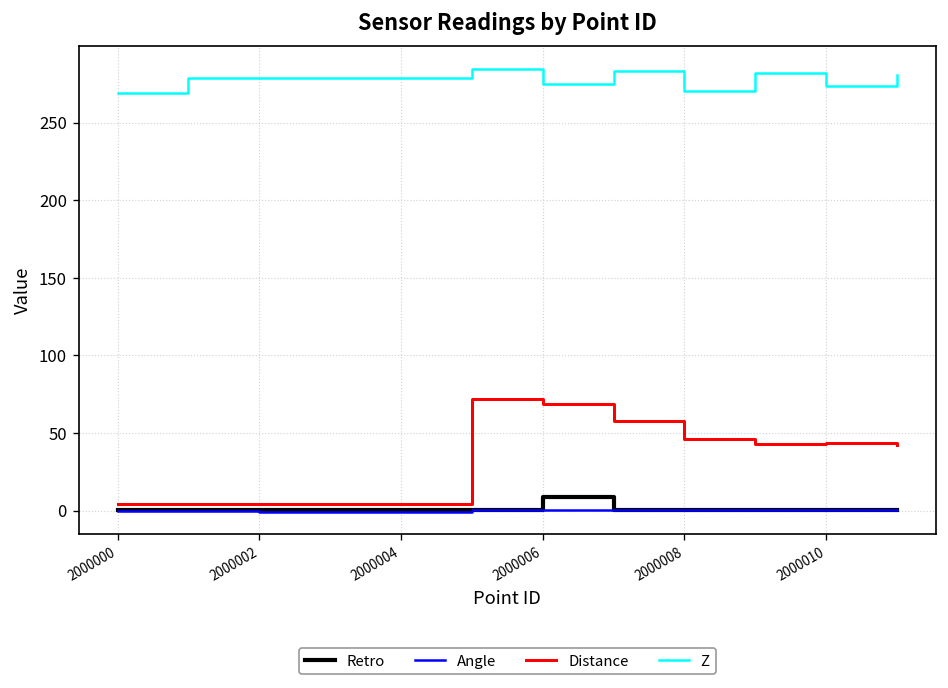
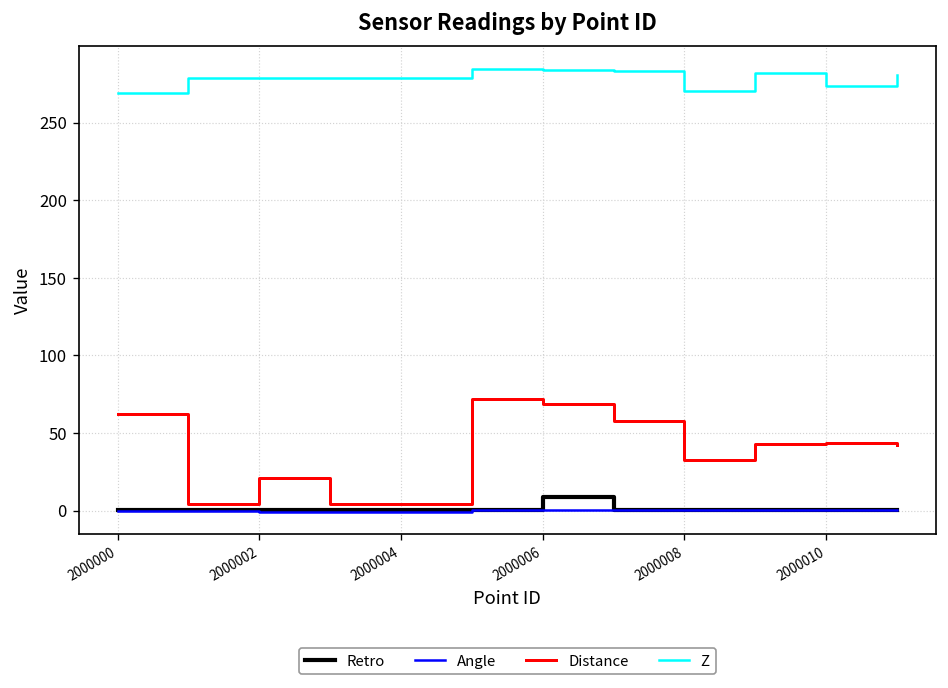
  {
    "Retro": {
      "2000006": 9
    },
    "Angle": {
      "2000006": 0
    },
    "Distance": {
-     "2000000": 4,
-     "2000002": 4,
+     "2000000": 62,
+     "2000002": 21,
      "2000004": 4,
      "2000006": 68,
-     "2000008": 46,
+     "2000008": 33,
      "2000010": 43
    },
    "Z": {
      "2000000": 269,
      "2000002": 279,
      "2000004": 279,
-     "2000006": 275,
+     "2000006": 284,
      "2000008": 270,
      "2000010": 274
    }
  }
